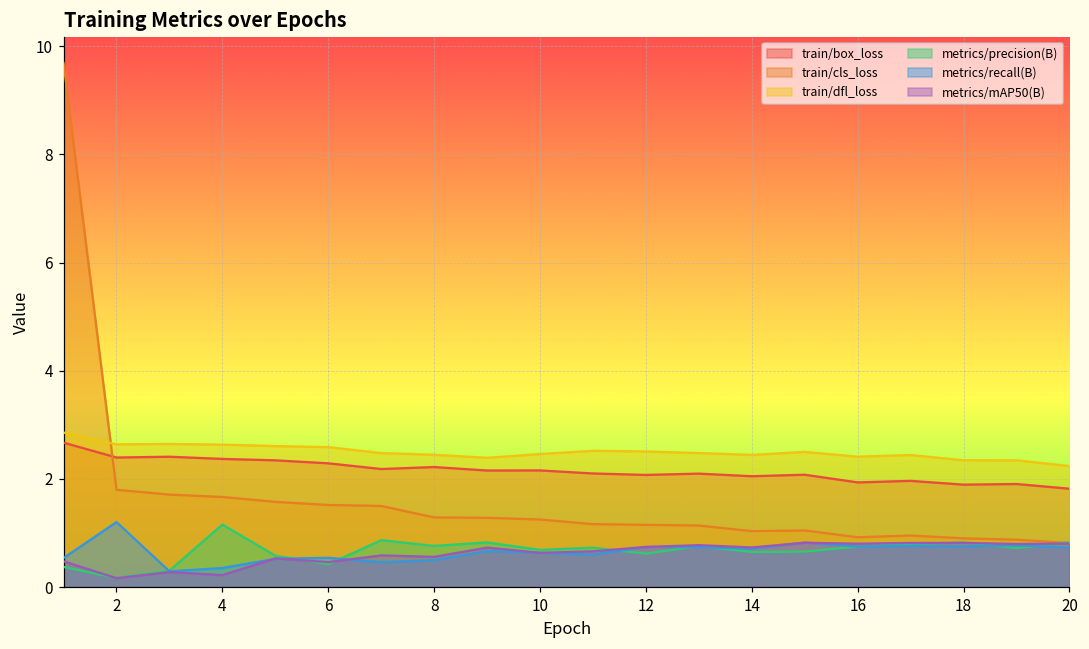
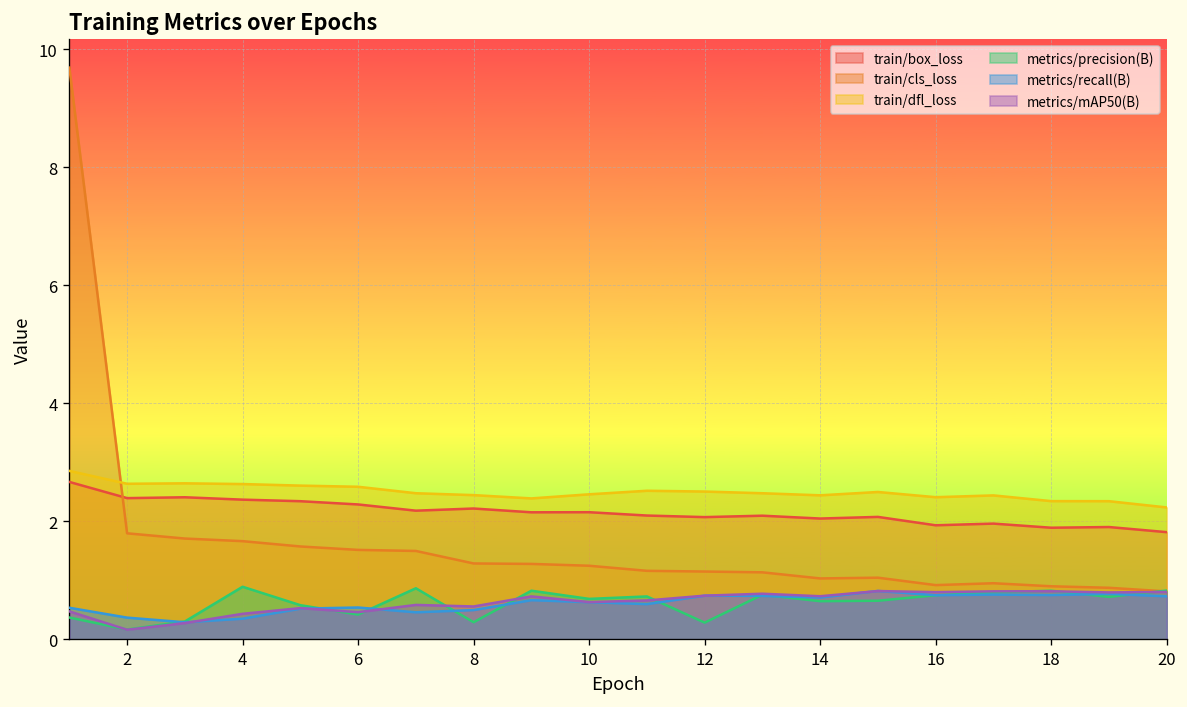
  {
    "metrics/precision(B)": {
-     "4": 1.2,
-     "8": 0.8,
+     "4": 0.9,
+     "8": 0.3,
      "10": 0.7,
-     "12": 0.6,
+     "12": 0.3,
      "14": 0.6
    },
    "metrics/recall(B)": {
-     "2": 1.2,
+     "2": 0.4,
      "4": 0.4,
      "6": 0.5,
      "8": 0.5,
      "18": 0.8,
      "20": 0.7
    },
    "metrics/mAP50(B)": {
-     "4": 0.2,
+     "4": 0.4,
      "8": 0.6
    }
  }
